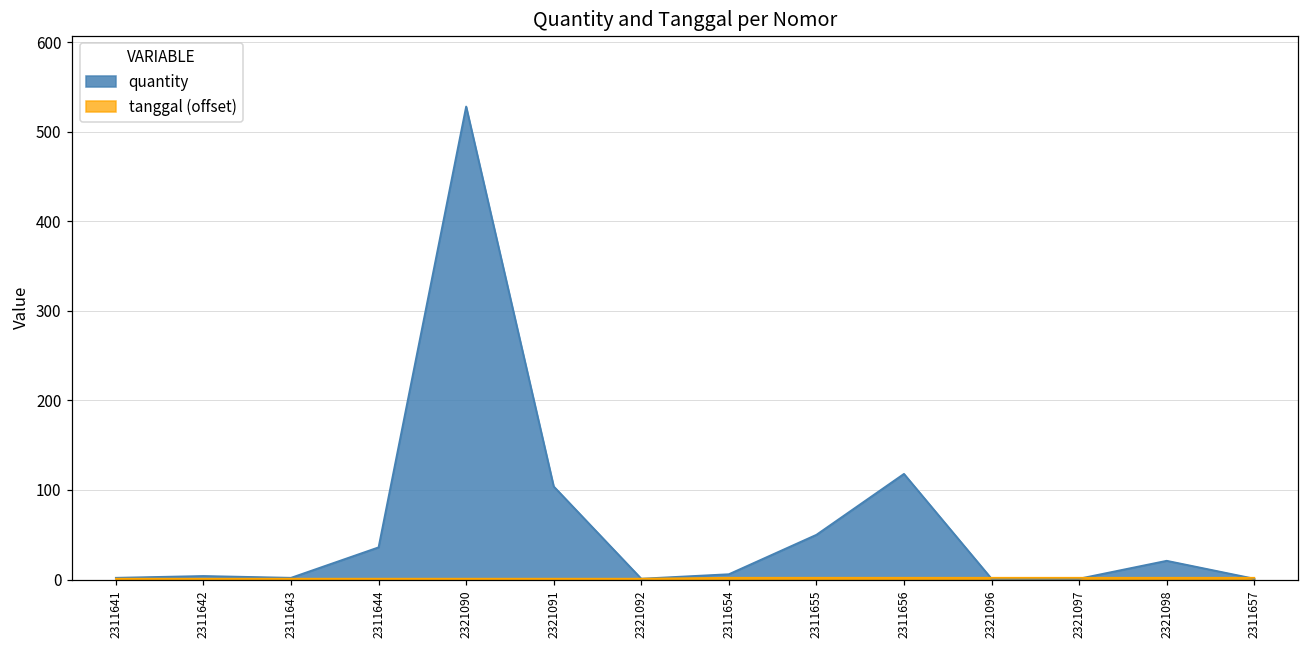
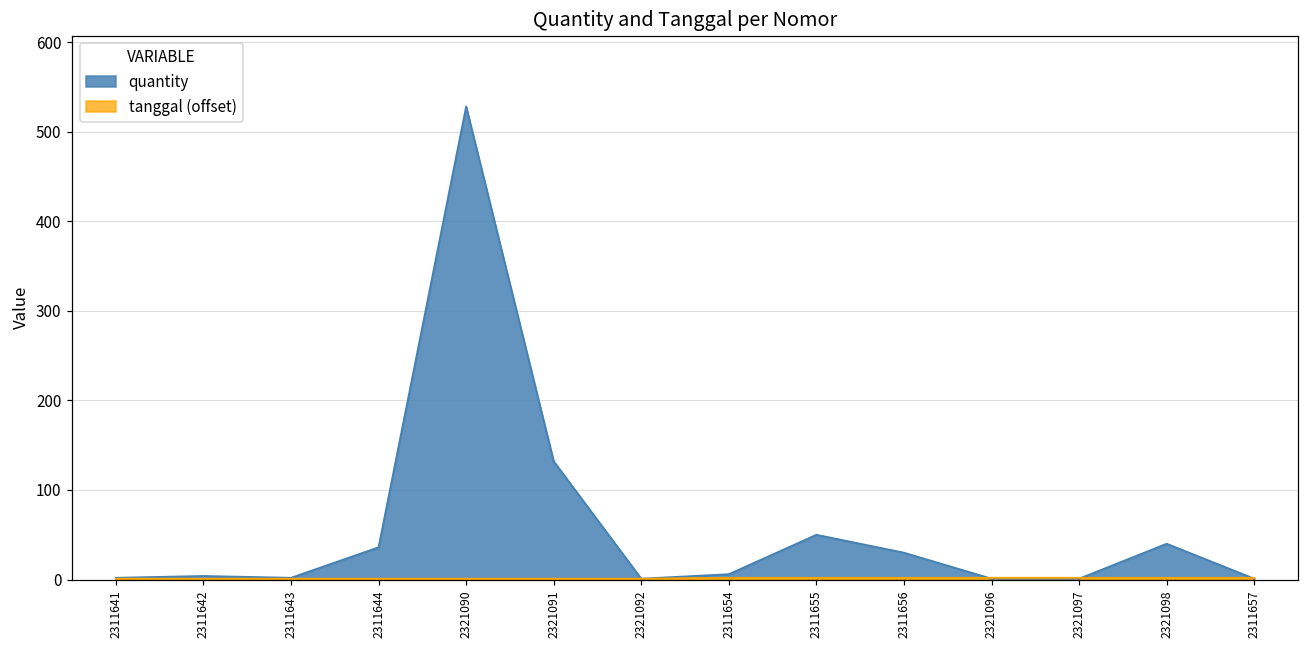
  {
    "quantity": {
      "2311644": 40,
      "2321090": 530,
-     "2321091": 100,
+     "2321091": 130,
      "2311654": 10,
      "2311655": 50,
-     "2311656": 120,
-     "2321098": 20
+     "2311656": 30,
+     "2321098": 40
    },
    "tanggal (offset)": {
      "2311644": 0,
      "2321090": 0,
      "2321091": 0,
      "2311654": 0,
      "2311655": 0,
      "2311656": 0,
      "2321098": 0
    }
  }
